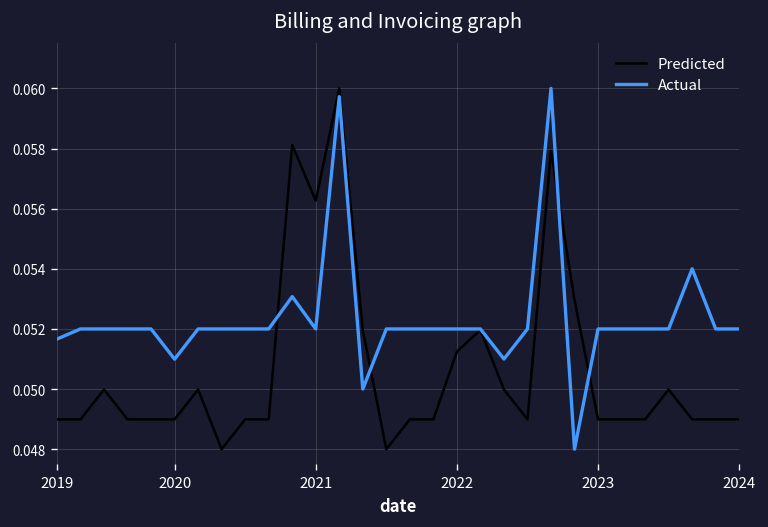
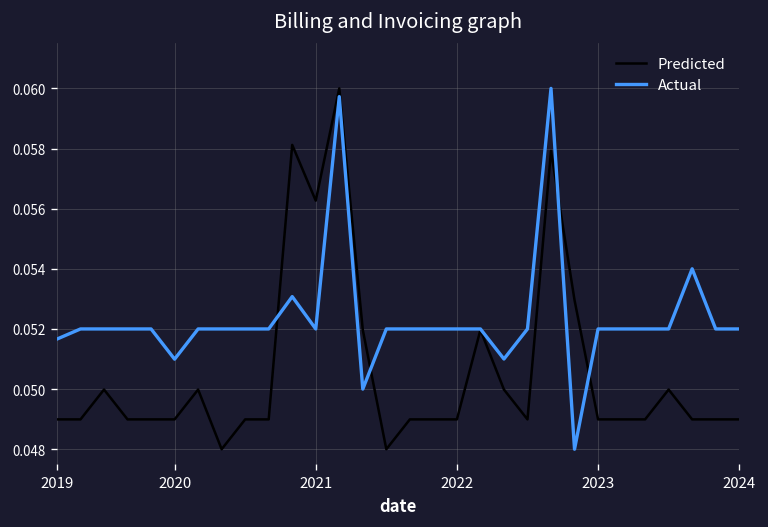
  {
    "Predicted": {
      "2019": 0.0490,
      "2020": 0.0490,
      "2021": 0.0563,
-     "2022": 0.0512,
+     "2022": 0.0490,
      "2023": 0.0490,
      "2024": 0.0490
    },
    "Actual": {
      "2019": 0.0517,
      "2020": 0.0510,
      "2021": 0.0520,
      "2022": 0.0520,
      "2023": 0.0520,
      "2024": 0.0520
    }
  }
